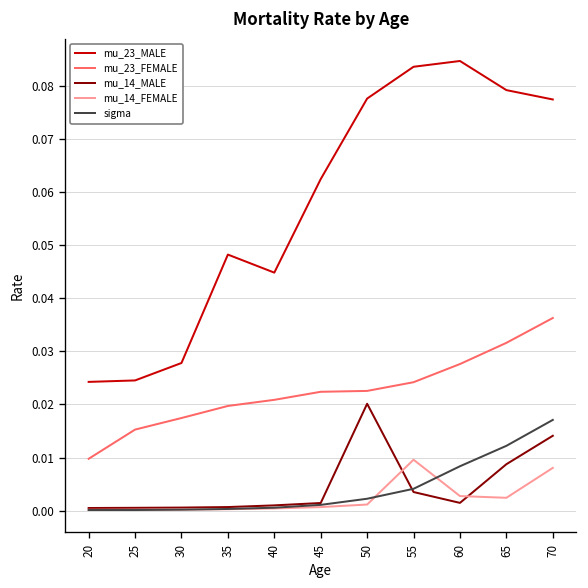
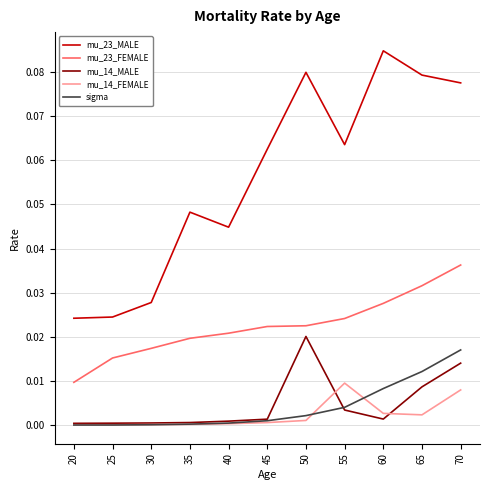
  {
    "mu_23_MALE": {
      "20": 0.024,
      "25": 0.025,
      "30": 0.028,
      "35": 0.048,
      "40": 0.045,
      "45": 0.062,
-     "50": 0.078,
-     "55": 0.084,
+     "50": 0.080,
+     "55": 0.064,
      "60": 0.085,
      "65": 0.079,
      "70": 0.077
    },
    "mu_23_FEMALE": {
      "20": 0.010,
      "25": 0.015,
      "30": 0.017,
      "35": 0.020,
      "40": 0.021,
      "45": 0.022,
      "50": 0.023,
      "55": 0.024,
      "60": 0.028,
      "65": 0.032,
      "70": 0.036
    },
    "mu_14_MALE": {
      "50": 0.020,
      "55": 0.003,
      "60": 0.001,
      "65": 0.009,
      "70": 0.014
    },
    "mu_14_FEMALE": {
      "50": 0.001,
      "55": 0.010,
      "60": 0.003,
      "65": 0.002,
      "70": 0.008
    },
    "sigma": {
      "50": 0.002,
      "55": 0.004,
      "60": 0.008,
      "65": 0.012,
      "70": 0.017
    }
  }
